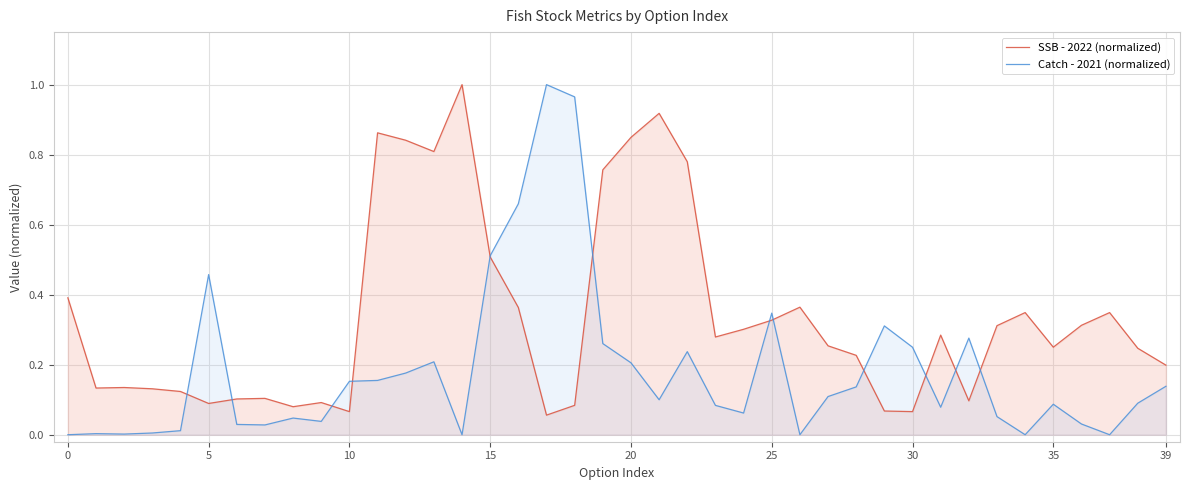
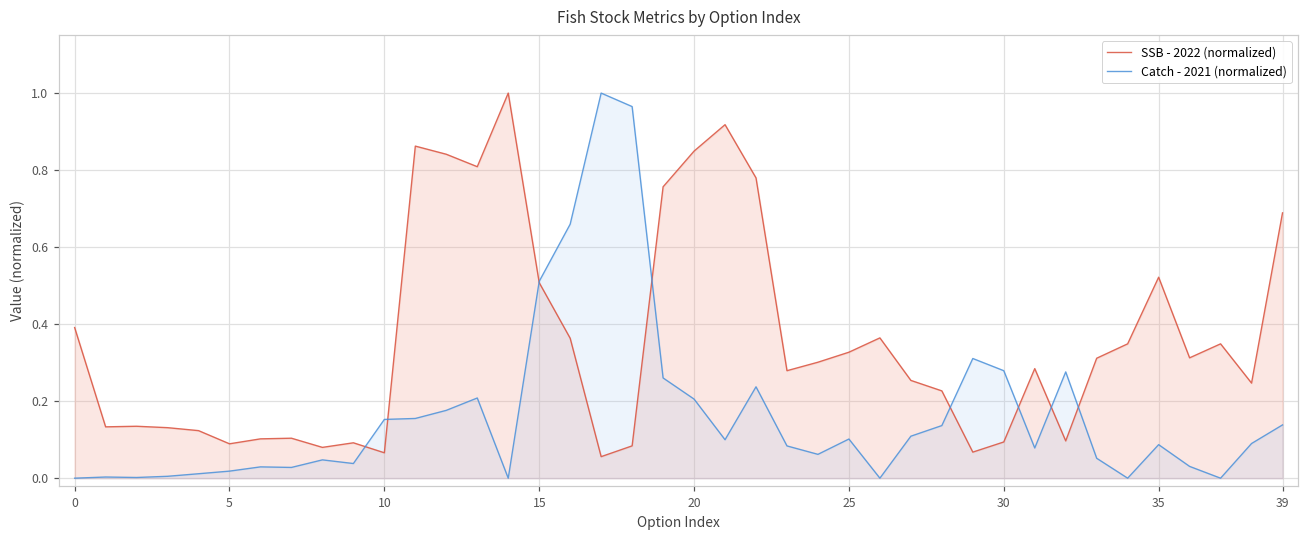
  {
    "SSB - 2022 (normalized)": {
      "0": 0.39,
      "5": 0.09,
      "10": 0.07,
      "20": 0.85,
      "25": 0.33,
-     "30": 0.07,
-     "35": 0.25,
-     "39": 0.20
+     "30": 0.09,
+     "35": 0.52,
+     "39": 0.69
    },
    "Catch - 2021 (normalized)": {
      "0": 0.00,
-     "5": 0.46,
+     "5": 0.02,
      "10": 0.15,
      "20": 0.21,
-     "25": 0.35,
-     "30": 0.25,
+     "25": 0.10,
+     "30": 0.28,
      "35": 0.09,
      "39": 0.14
    }
  }
